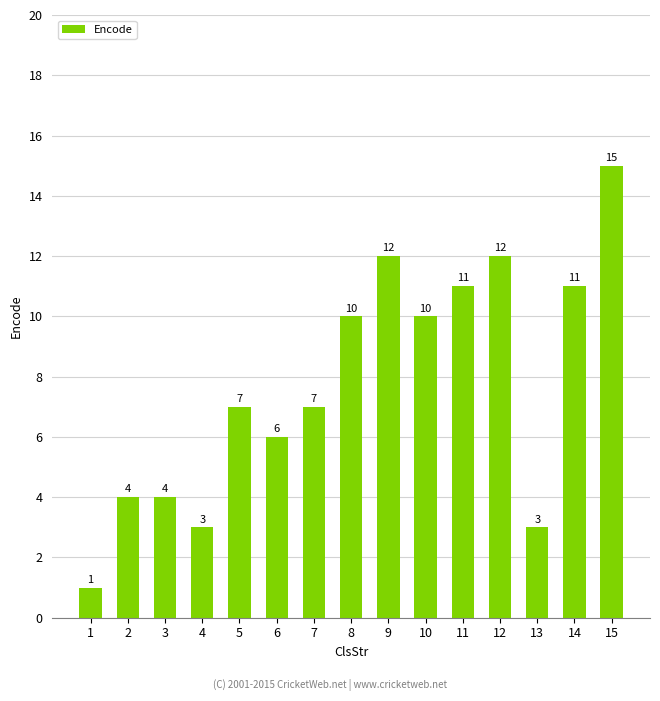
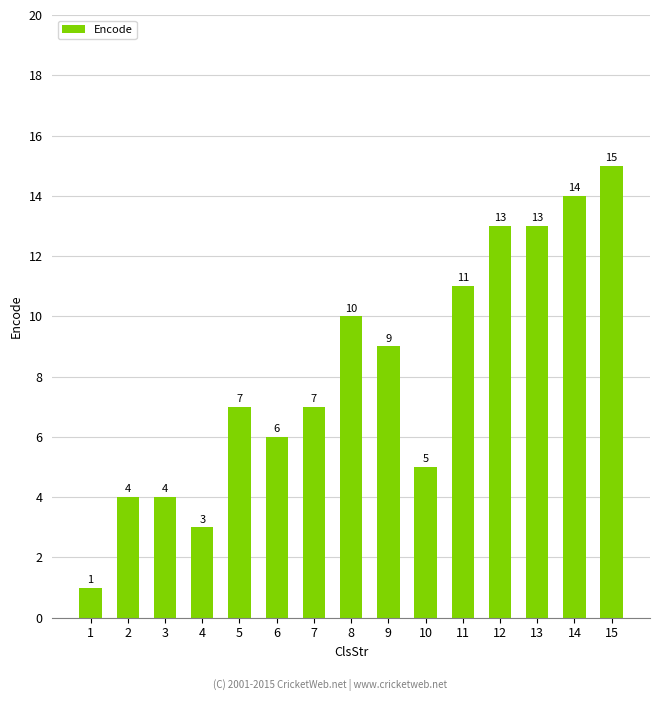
  {
    "1": 1,
    "2": 4,
    "3": 4,
    "4": 3,
    "5": 7,
    "6": 6,
    "7": 7,
    "8": 10,
-   "9": 12,
-   "10": 10,
+   "9": 9,
+   "10": 5,
    "11": 11,
-   "12": 12,
-   "13": 3,
-   "14": 11,
+   "12": 13,
+   "13": 13,
+   "14": 14,
    "15": 15
  }
